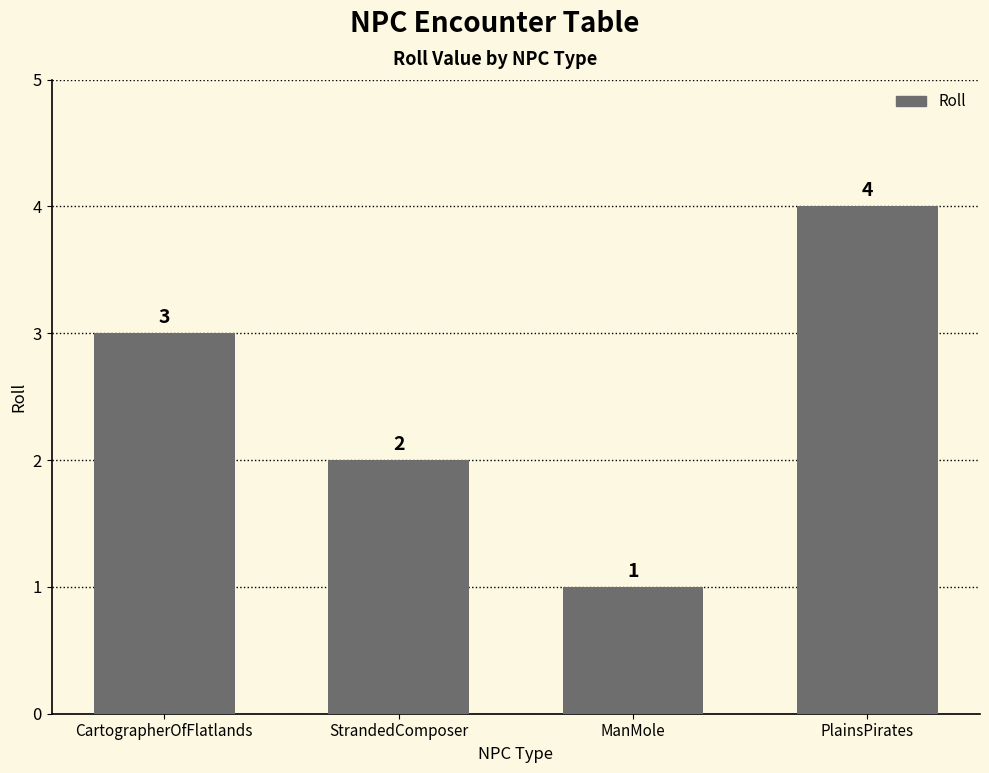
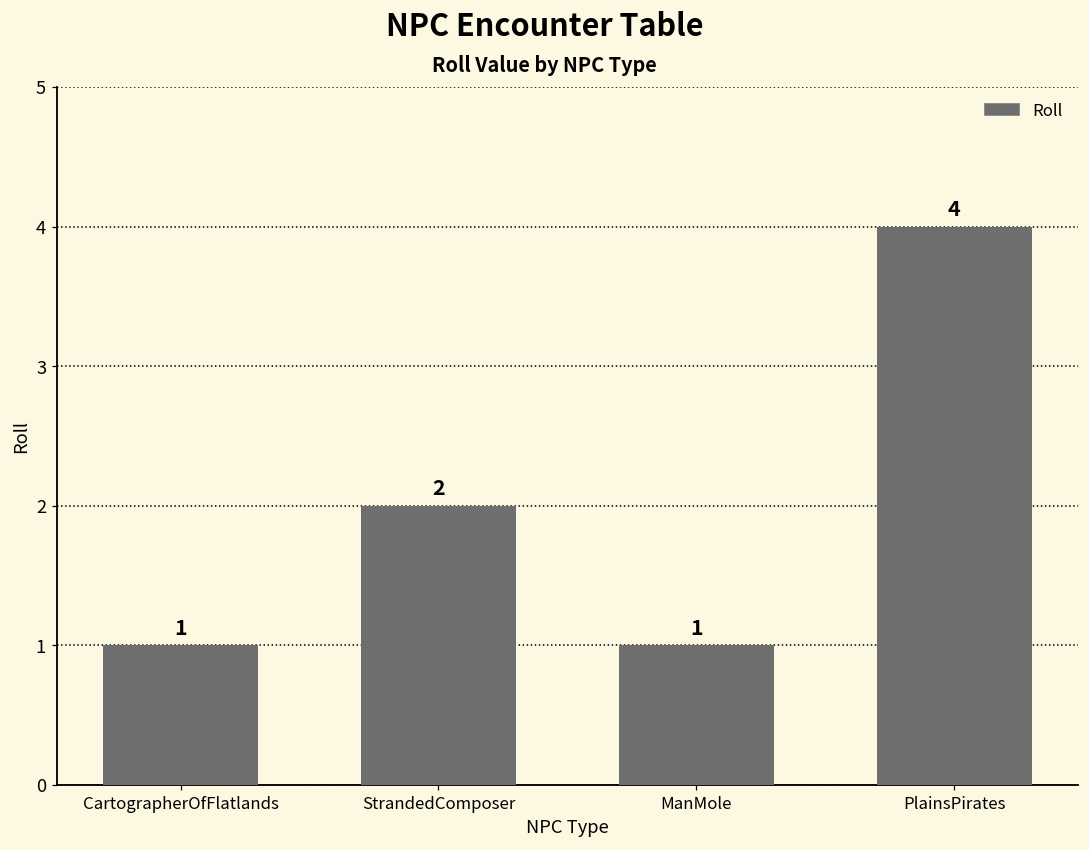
  {
-   "CartographerOfFlatlands": 3,
+   "CartographerOfFlatlands": 1,
    "StrandedComposer": 2,
    "ManMole": 1,
    "PlainsPirates": 4
  }
